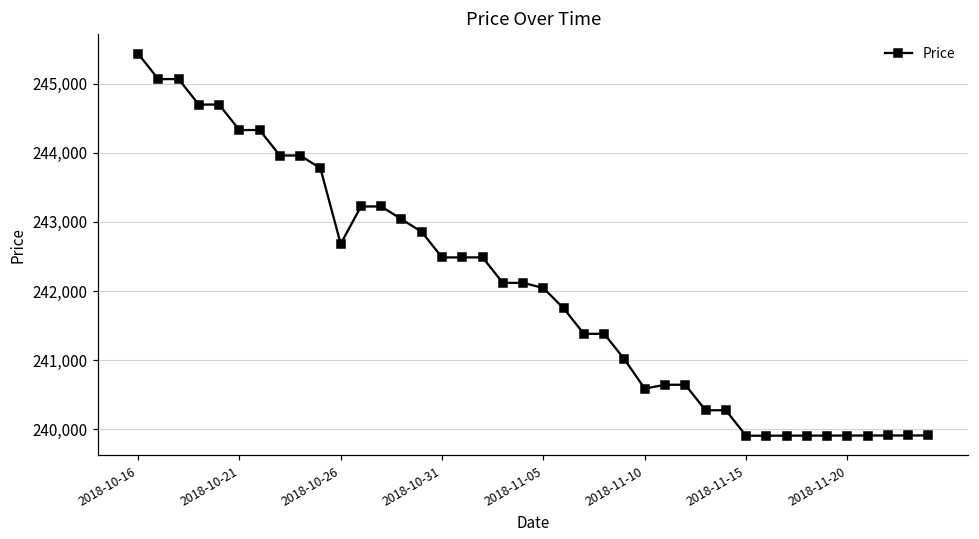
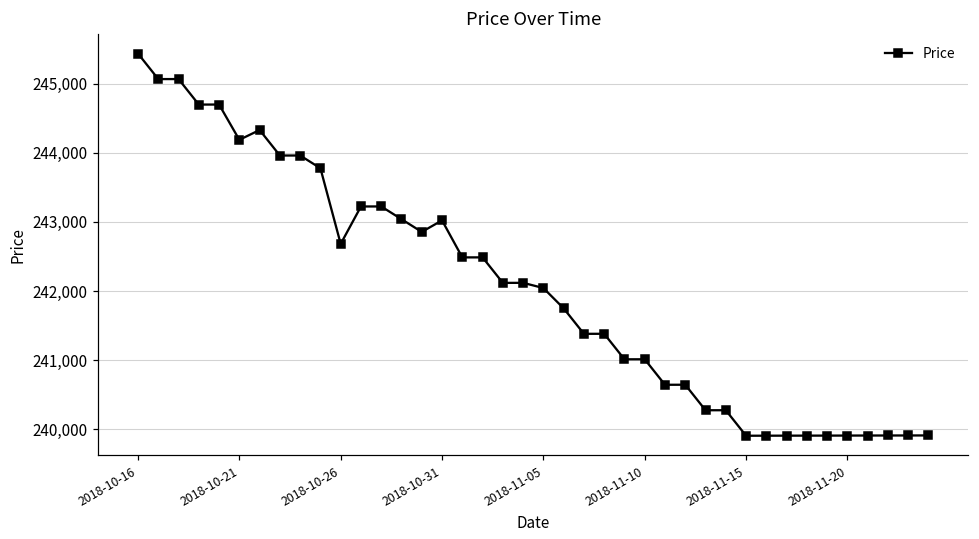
  {
    "2018-10-16": "245,400",
-   "2018-10-21": "244,300",
+   "2018-10-21": "244,200",
    "2018-10-26": "242,700",
-   "2018-10-31": "242,500",
+   "2018-10-31": "243,000",
    "2018-11-05": "242,000",
-   "2018-11-10": "240,600",
+   "2018-11-10": "241,000",
    "2018-11-15": "239,900",
    "2018-11-20": "239,900"
  }
